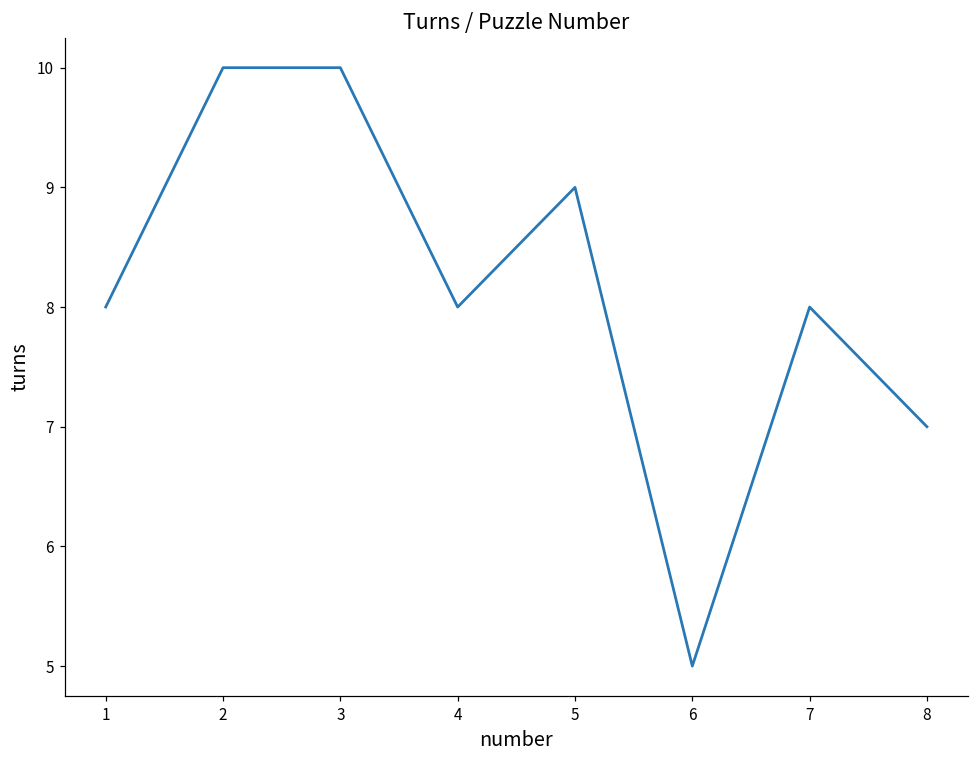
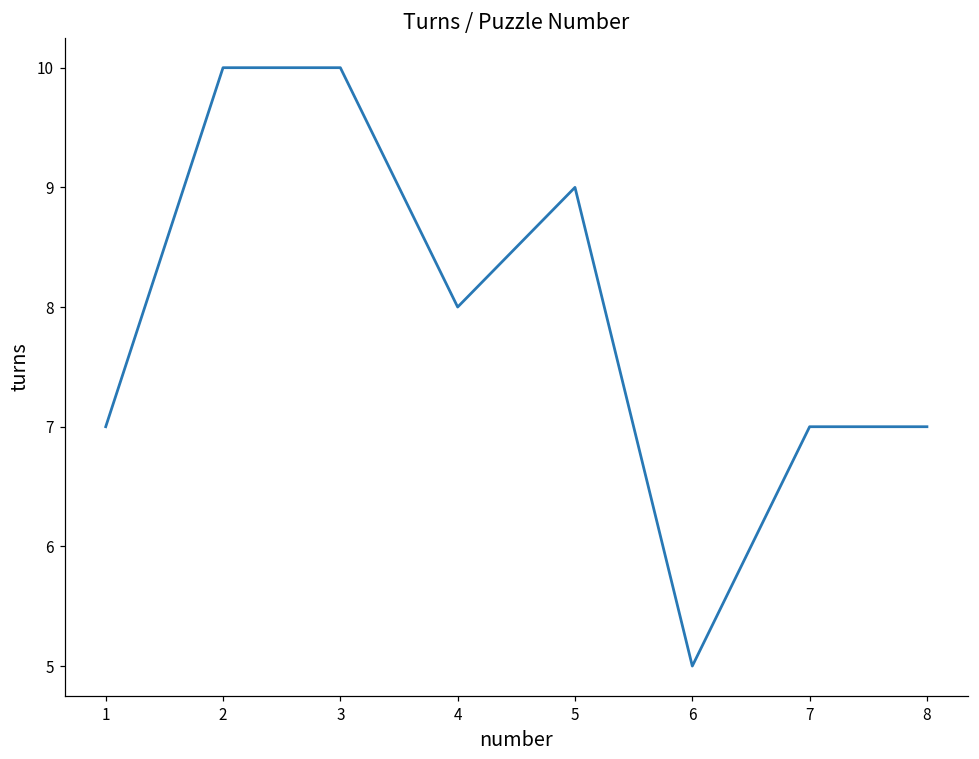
  {
-   "1": 8,
+   "1": 7,
    "2": 10,
    "3": 10,
    "4": 8,
    "5": 9,
    "6": 5,
-   "7": 8,
+   "7": 7,
    "8": 7
  }
